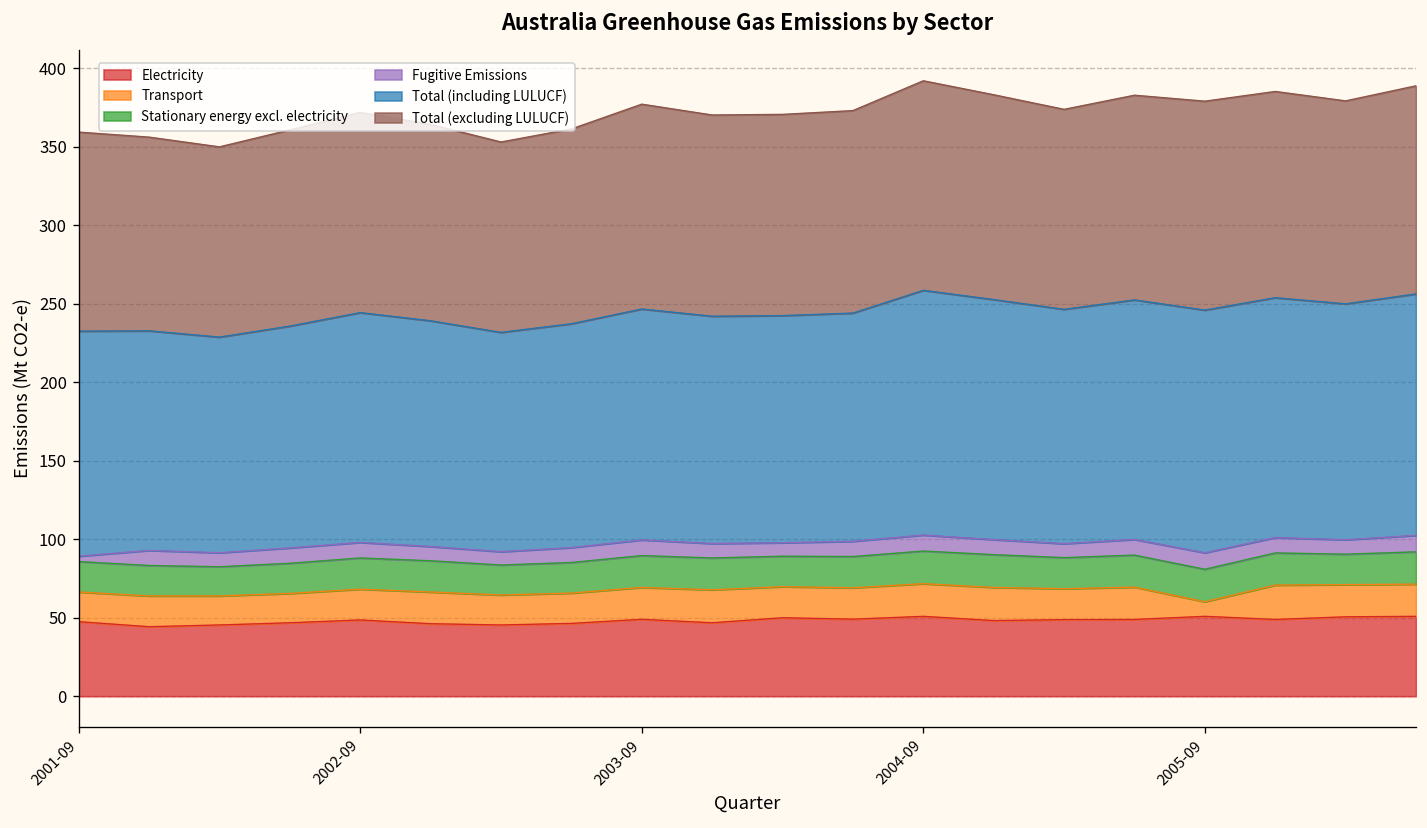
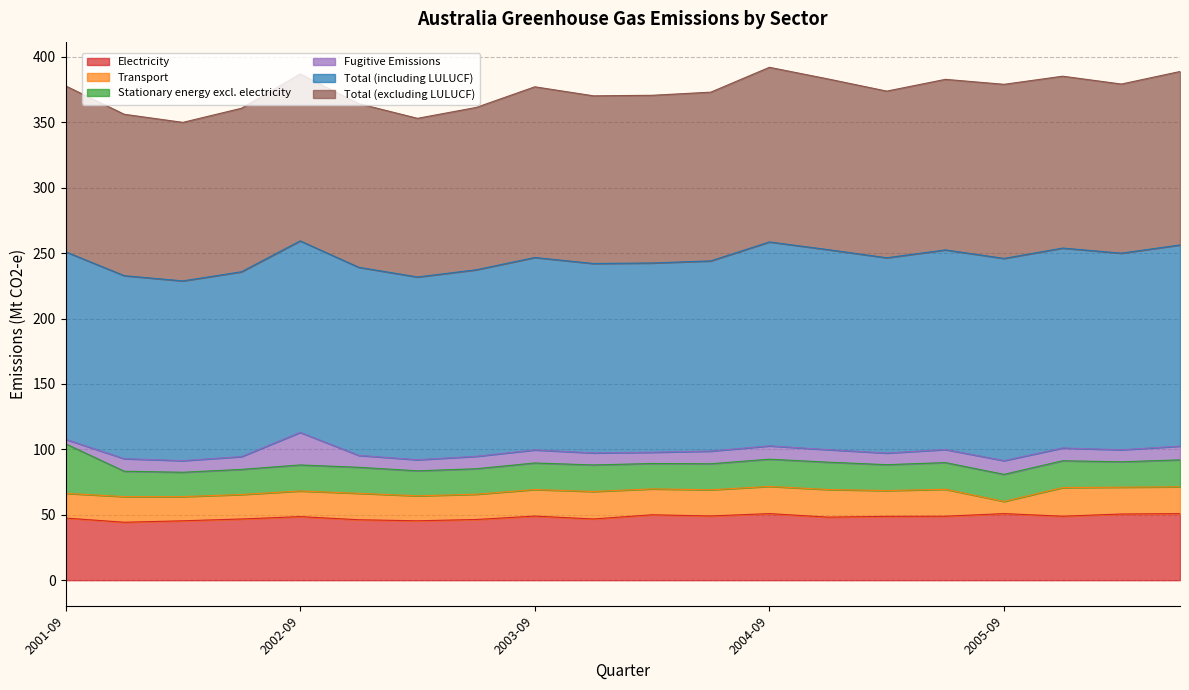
  {
    "Electricity": {
      "2001-09": 48,
      "2002-09": 49,
      "2003-09": 49,
      "2004-09": 51,
      "2005-09": 51
    },
    "Transport": {
      "2001-09": 19,
      "2002-09": 20,
      "2003-09": 20,
      "2004-09": 21,
      "2005-09": 9
    },
    "Stationary energy excl. electricity": {
-     "2001-09": 19,
+     "2001-09": 38,
      "2002-09": 20,
      "2003-09": 20,
      "2004-09": 21,
      "2005-09": 21
    },
    "Fugitive Emissions": {
      "2001-09": 3,
-     "2002-09": 10,
+     "2002-09": 25,
      "2003-09": 10,
      "2004-09": 10,
      "2005-09": 11
    },
    "Total (including LULUCF)": {
      "2001-09": 143,
      "2002-09": 146,
      "2003-09": 147,
      "2004-09": 156,
      "2005-09": 155
    },
    "Total (excluding LULUCF)": {
      "2001-09": 127,
      "2003-09": 131,
      "2004-09": 134,
      "2005-09": 133
    }
  }
